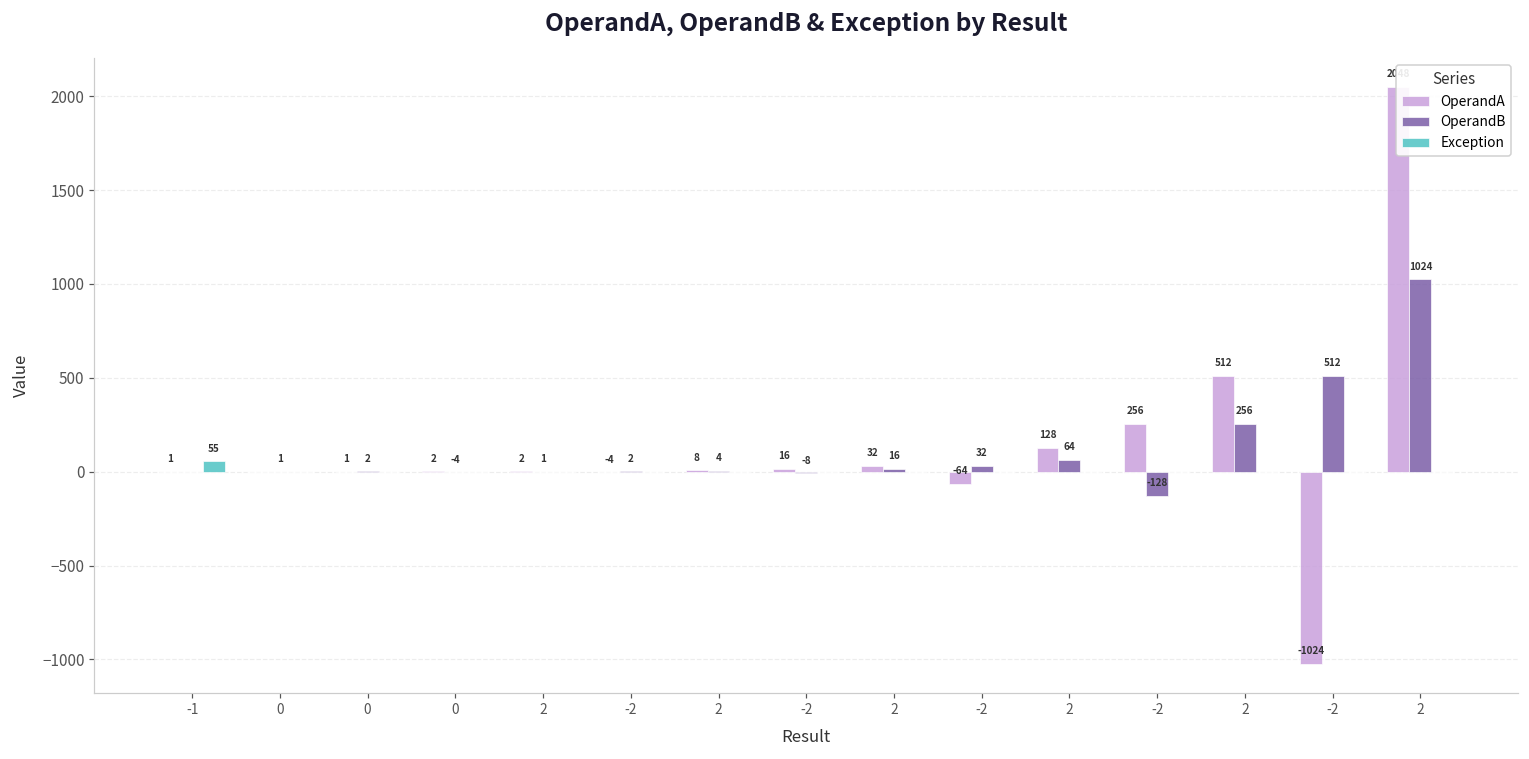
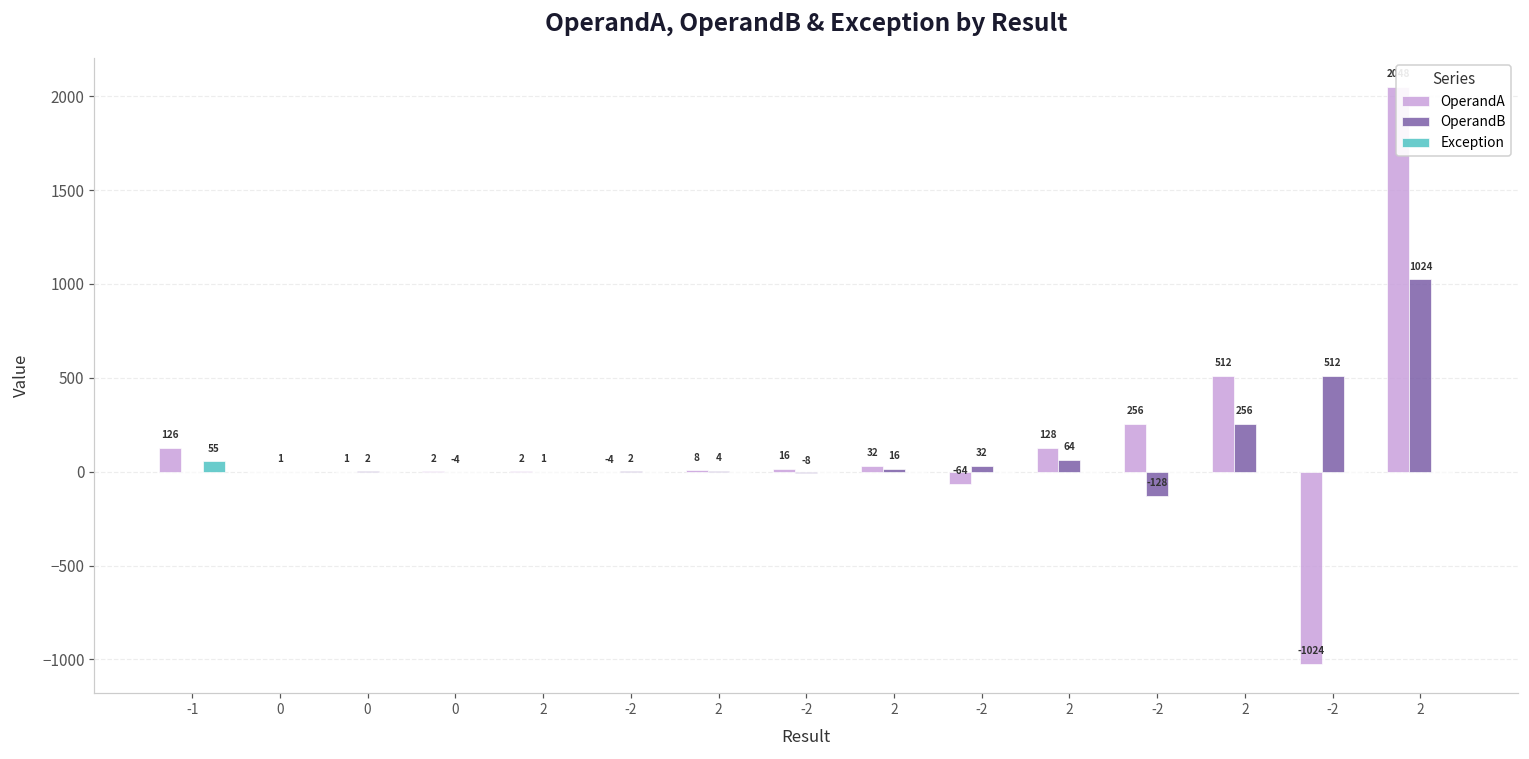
  {
    "OperandA": {
-     "-1": 1
+     "-1": 126
    },
    "OperandB": {
      "-1": 0
    },
    "Exception": {
      "-1": 55
    }
  }
